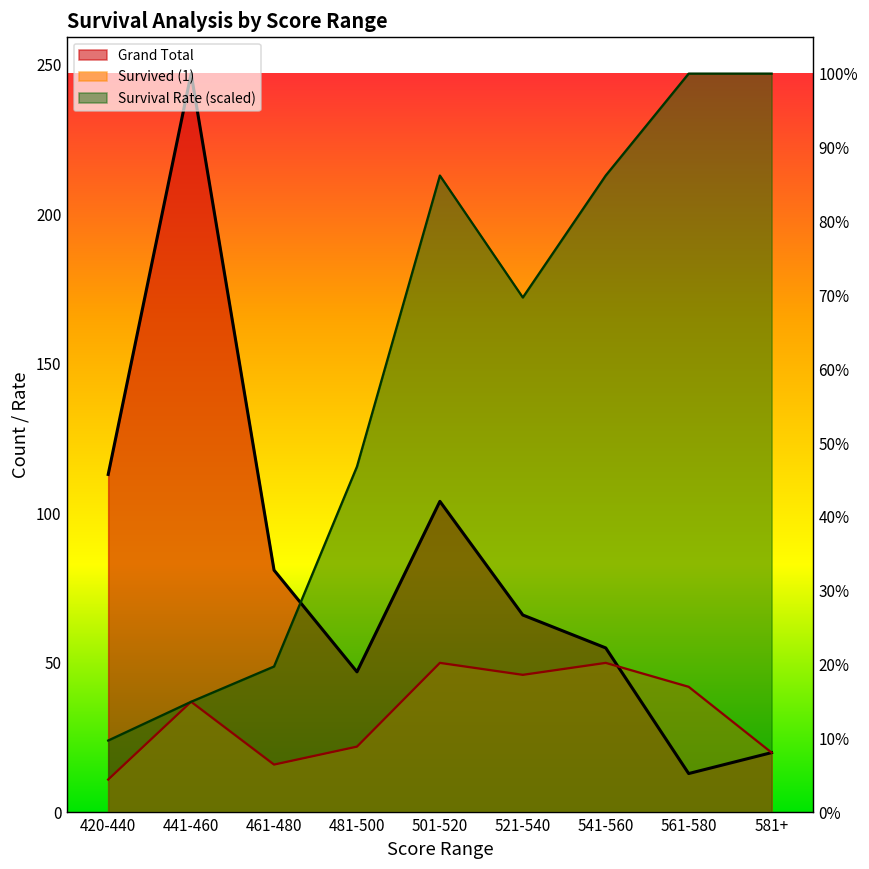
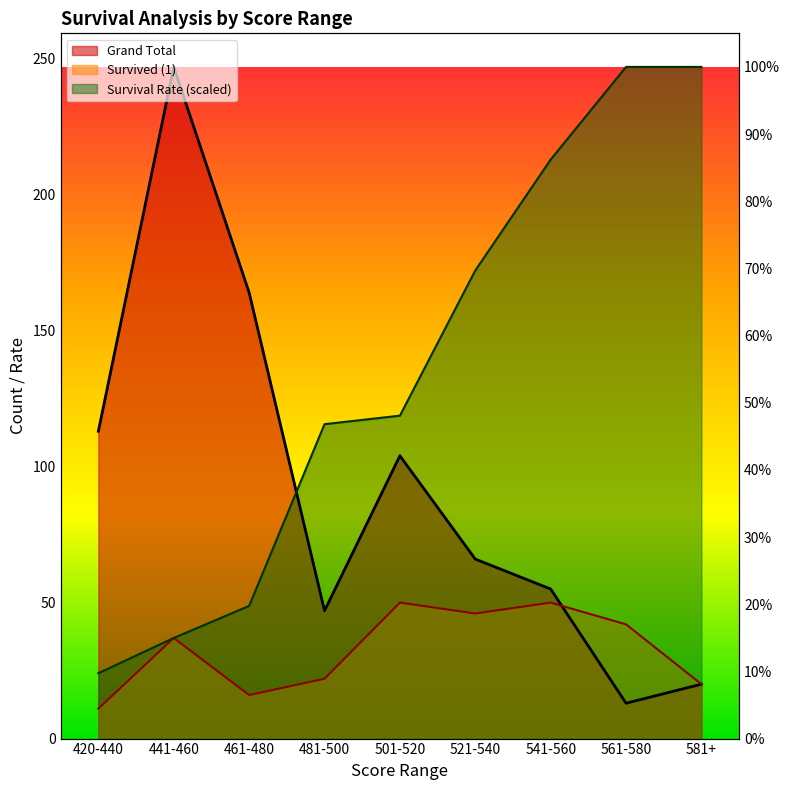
  {
    "Grand Total": {
      "420-440": 113,
-     "461-480": 81,
+     "461-480": 164,
      "481-500": 47,
      "501-520": 104,
      "521-540": 66,
      "541-560": 55,
      "561-580": 13
    },
    "Survived (1)": {
      "420-440": 11,
      "461-480": 16,
      "481-500": 22,
      "501-520": 50,
      "521-540": 46,
      "541-560": 50,
      "561-580": 42
    },
    "Survival Rate (scaled)": {
      "420-440": 24,
      "461-480": 49,
      "481-500": 116,
-     "501-520": 213,
+     "501-520": 119,
      "521-540": 172,
      "541-560": 213,
      "561-580": 247,
      "581+": 247
    }
  }
